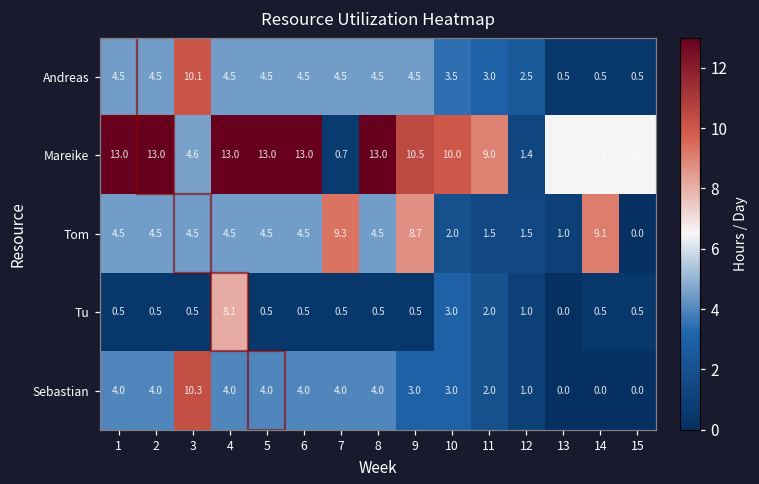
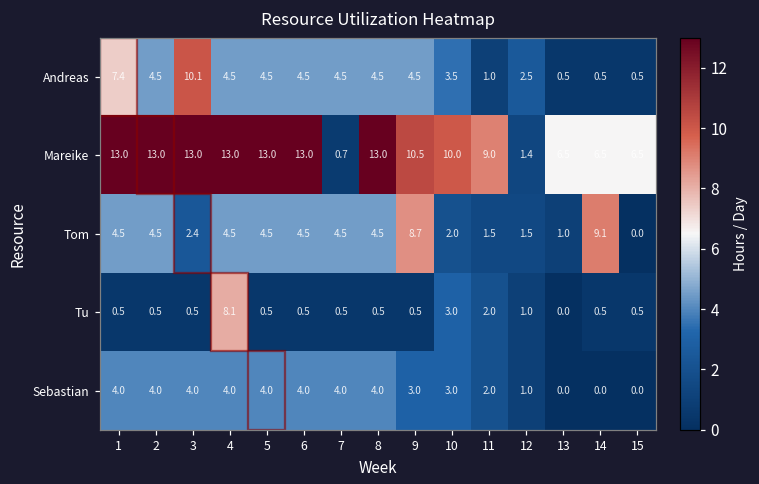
  {
    "Andreas": {
-     "1": 4.5,
+     "1": 7.4,
      "2": 4.5,
      "3": 10.1,
      "4": 4.5,
      "5": 4.5,
      "6": 4.5,
      "7": 4.5,
      "8": 4.5,
      "9": 4.5,
      "10": 3.5,
-     "11": 3.0,
+     "11": 1.0,
      "12": 2.5,
      "13": 0.5,
      "14": 0.5,
      "15": 0.5
    },
    "Mareike": {
      "1": 13.0,
      "2": 13.0,
-     "3": 4.6,
+     "3": 13.0,
      "4": 13.0,
      "5": 13.0,
      "6": 13.0,
      "7": 0.7,
      "8": 13.0,
      "9": 10.5,
      "10": 10.0,
      "11": 9.0,
      "12": 1.4
    },
    "Tom": {
      "1": 4.5,
      "2": 4.5,
-     "3": 4.5,
+     "3": 2.4,
      "4": 4.5,
      "5": 4.5,
      "6": 4.5,
-     "7": 9.3,
+     "7": 4.5,
      "8": 4.5,
      "9": 8.7,
      "10": 2.0,
      "11": 1.5,
      "12": 1.5,
      "13": 1.0,
      "14": 9.1,
      "15": 0.0
    },
    "Tu": {
      "1": 0.5,
      "2": 0.5,
      "3": 0.5,
      "4": 8.1,
      "5": 0.5,
      "6": 0.5,
      "7": 0.5,
      "8": 0.5,
      "9": 0.5,
      "10": 3.0,
      "11": 2.0,
      "12": 1.0,
      "13": 0.0,
      "14": 0.5,
      "15": 0.5
    },
    "Sebastian": {
      "1": 4.0,
      "2": 4.0,
-     "3": 10.3,
+     "3": 4.0,
      "4": 4.0,
      "5": 4.0,
      "6": 4.0,
      "7": 4.0,
      "8": 4.0,
      "9": 3.0,
      "10": 3.0,
      "11": 2.0,
      "12": 1.0,
      "13": 0.0,
      "14": 0.0,
      "15": 0.0
    }
  }
